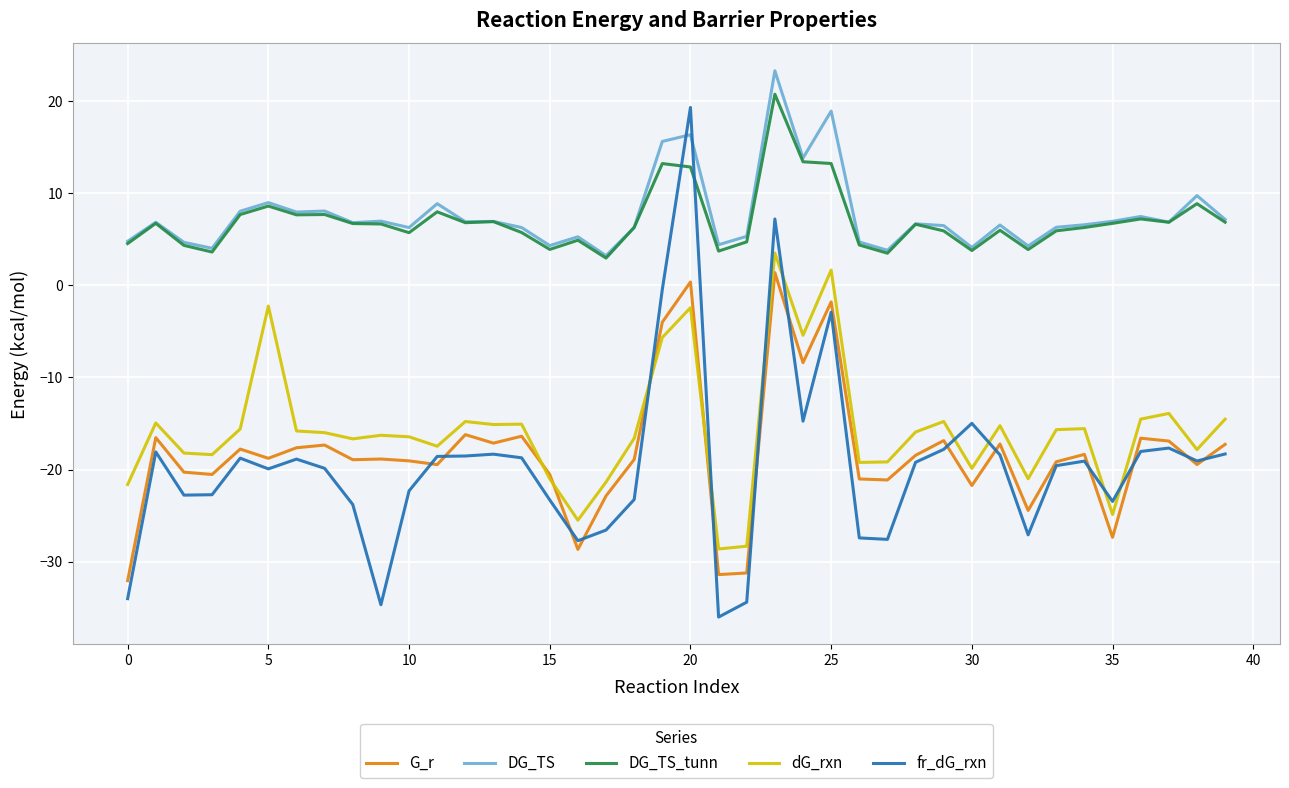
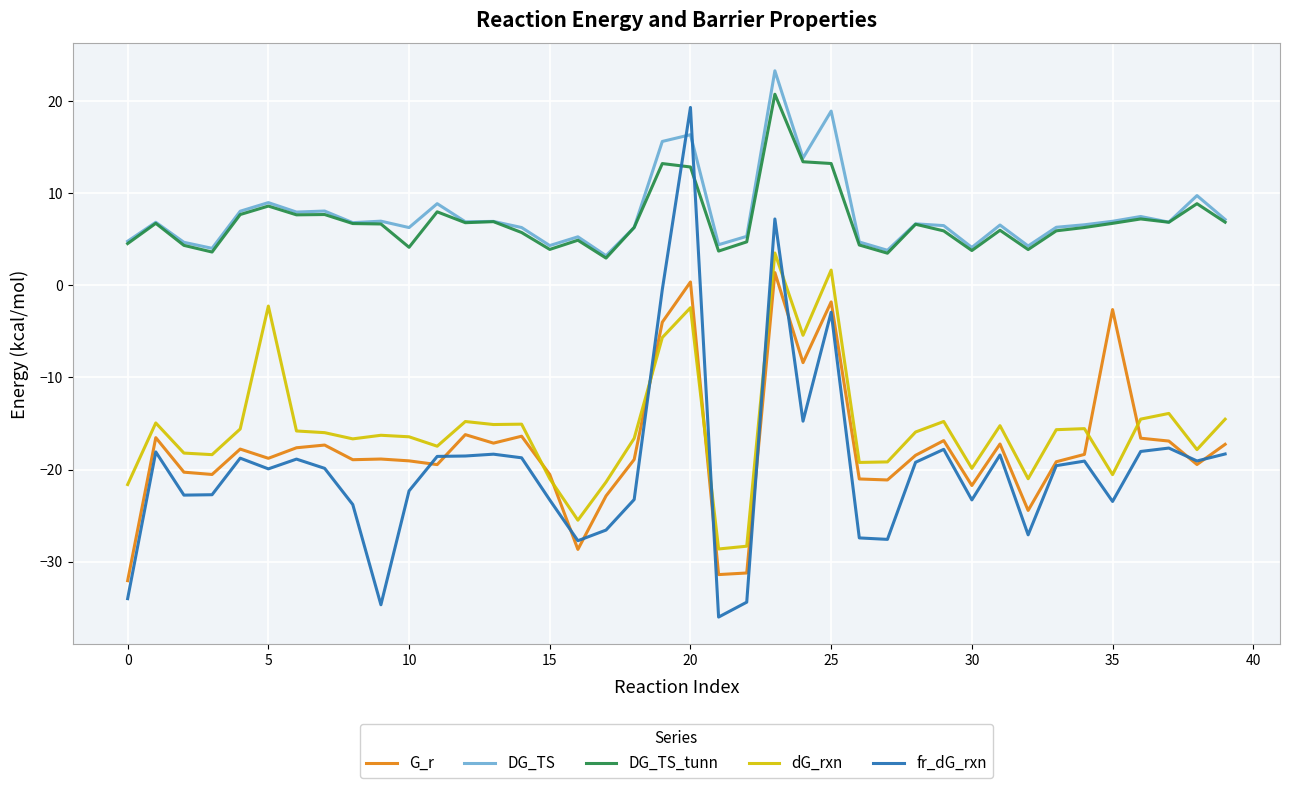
  {
    "G_r": {
      "0": -32,
      "5": -19,
      "10": -19,
      "15": -21,
      "20": 0,
      "25": -2,
      "30": -22,
-     "35": -27
+     "35": -3
    },
    "DG_TS": {
      "5": 9,
      "10": 6,
      "15": 4,
      "20": 16,
      "25": 19,
      "30": 4
    },
    "DG_TS_tunn": {
      "5": 9,
-     "10": 6,
+     "10": 4,
      "15": 4,
      "20": 13,
      "25": 13,
      "30": 4
    },
    "dG_rxn": {
      "0": -22,
      "5": -2,
      "10": -16,
      "15": -21,
      "20": -2,
      "25": 2,
      "30": -20,
-     "35": -25
+     "35": -21
    },
    "fr_dG_rxn": {
      "0": -34,
      "5": -20,
      "10": -22,
      "15": -23,
      "20": 19,
      "25": -3,
-     "30": -15,
+     "30": -23,
      "35": -23
    }
  }
